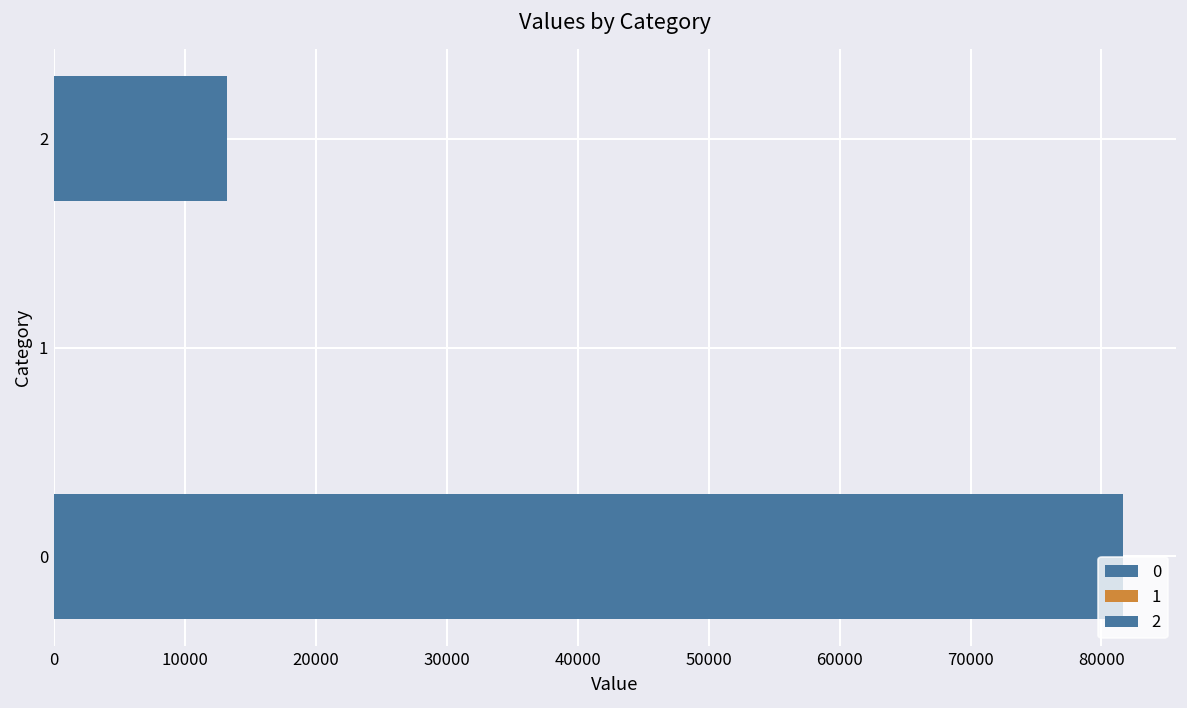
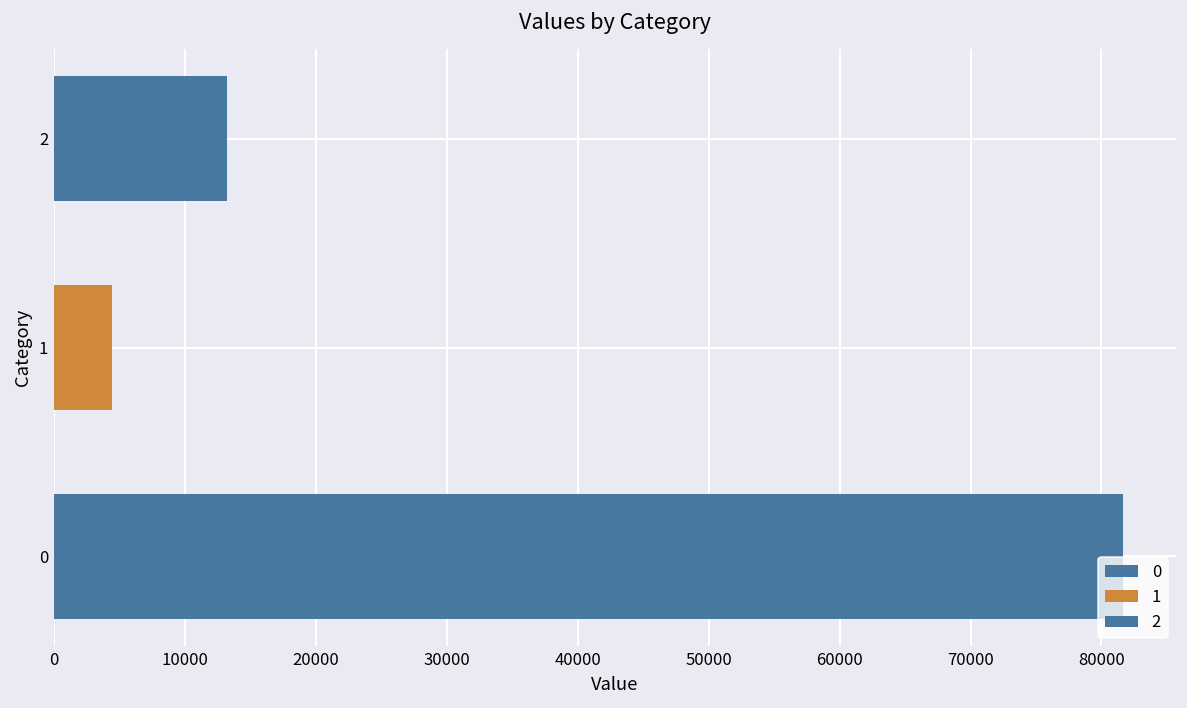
  {
    "2": 13200,
-   "1": 0,
+   "1": 4400,
    "0": 81600
  }
